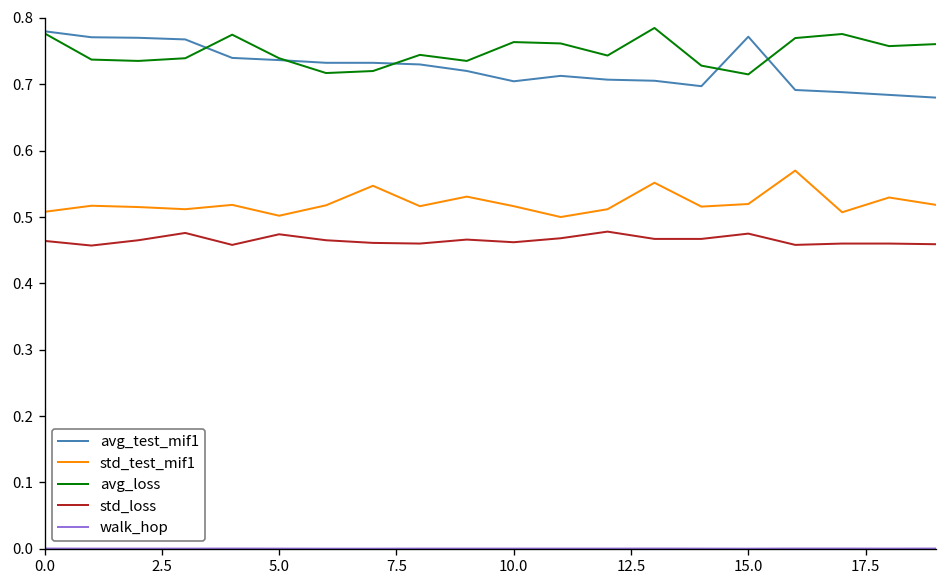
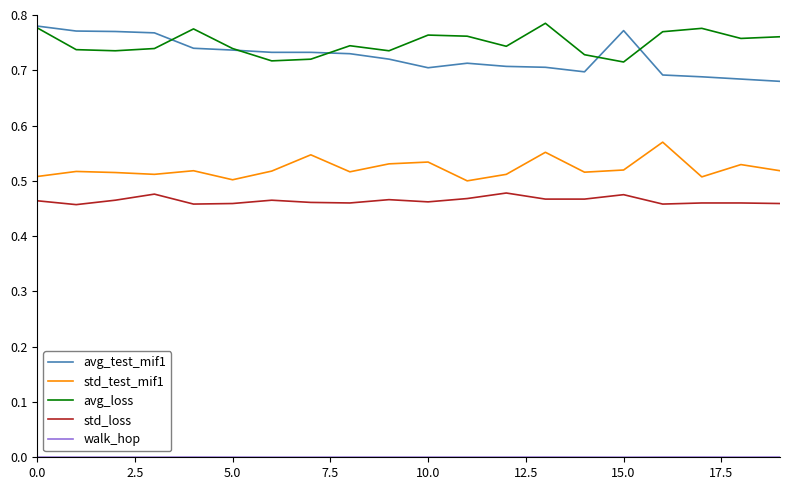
  {
    "avg_test_mif1": {
      "10.0": 0.70,
      "15.0": 0.77
    },
    "std_test_mif1": {
      "0.0": 0.51,
      "5.0": 0.50,
-     "10.0": 0.52,
+     "10.0": 0.53,
      "15.0": 0.52
    },
    "avg_loss": {
      "10.0": 0.76,
      "15.0": 0.72
    },
    "std_loss": {
      "0.0": 0.46,
-     "5.0": 0.47,
+     "5.0": 0.46,
      "10.0": 0.46,
      "15.0": 0.48
    },
    "walk_hop": {
      "0.0": 0.00,
      "5.0": 0.00,
      "10.0": 0.00,
      "15.0": 0.00
    }
  }
